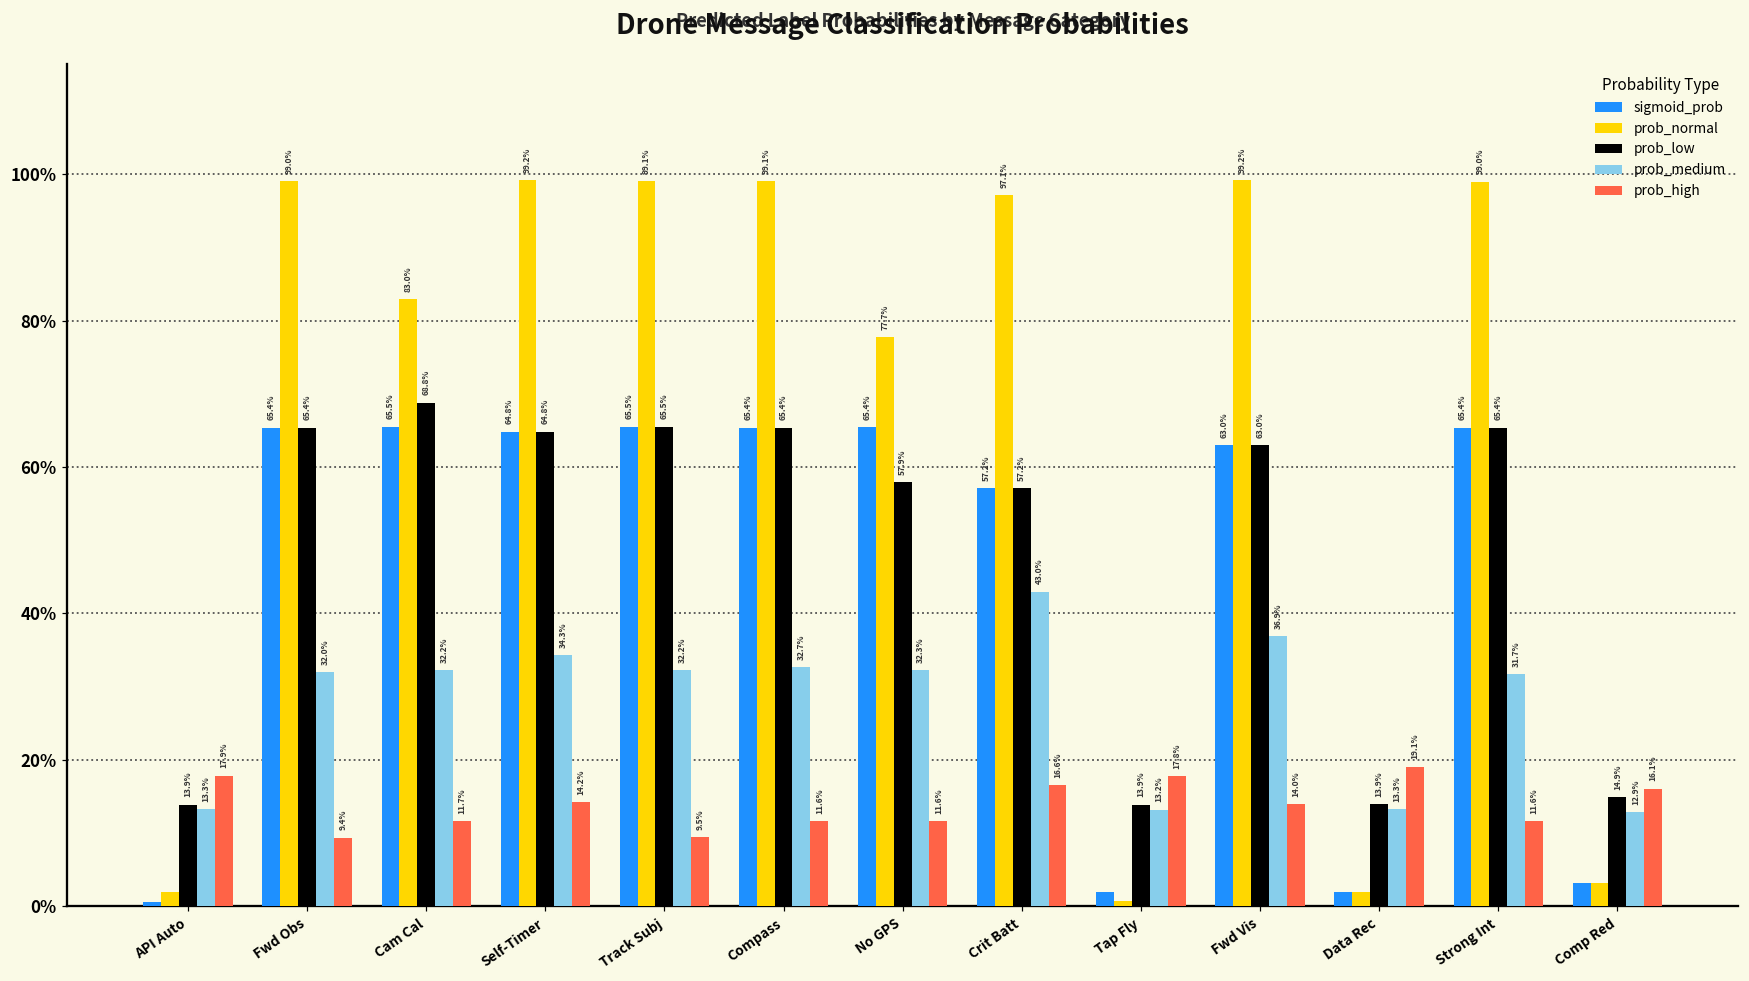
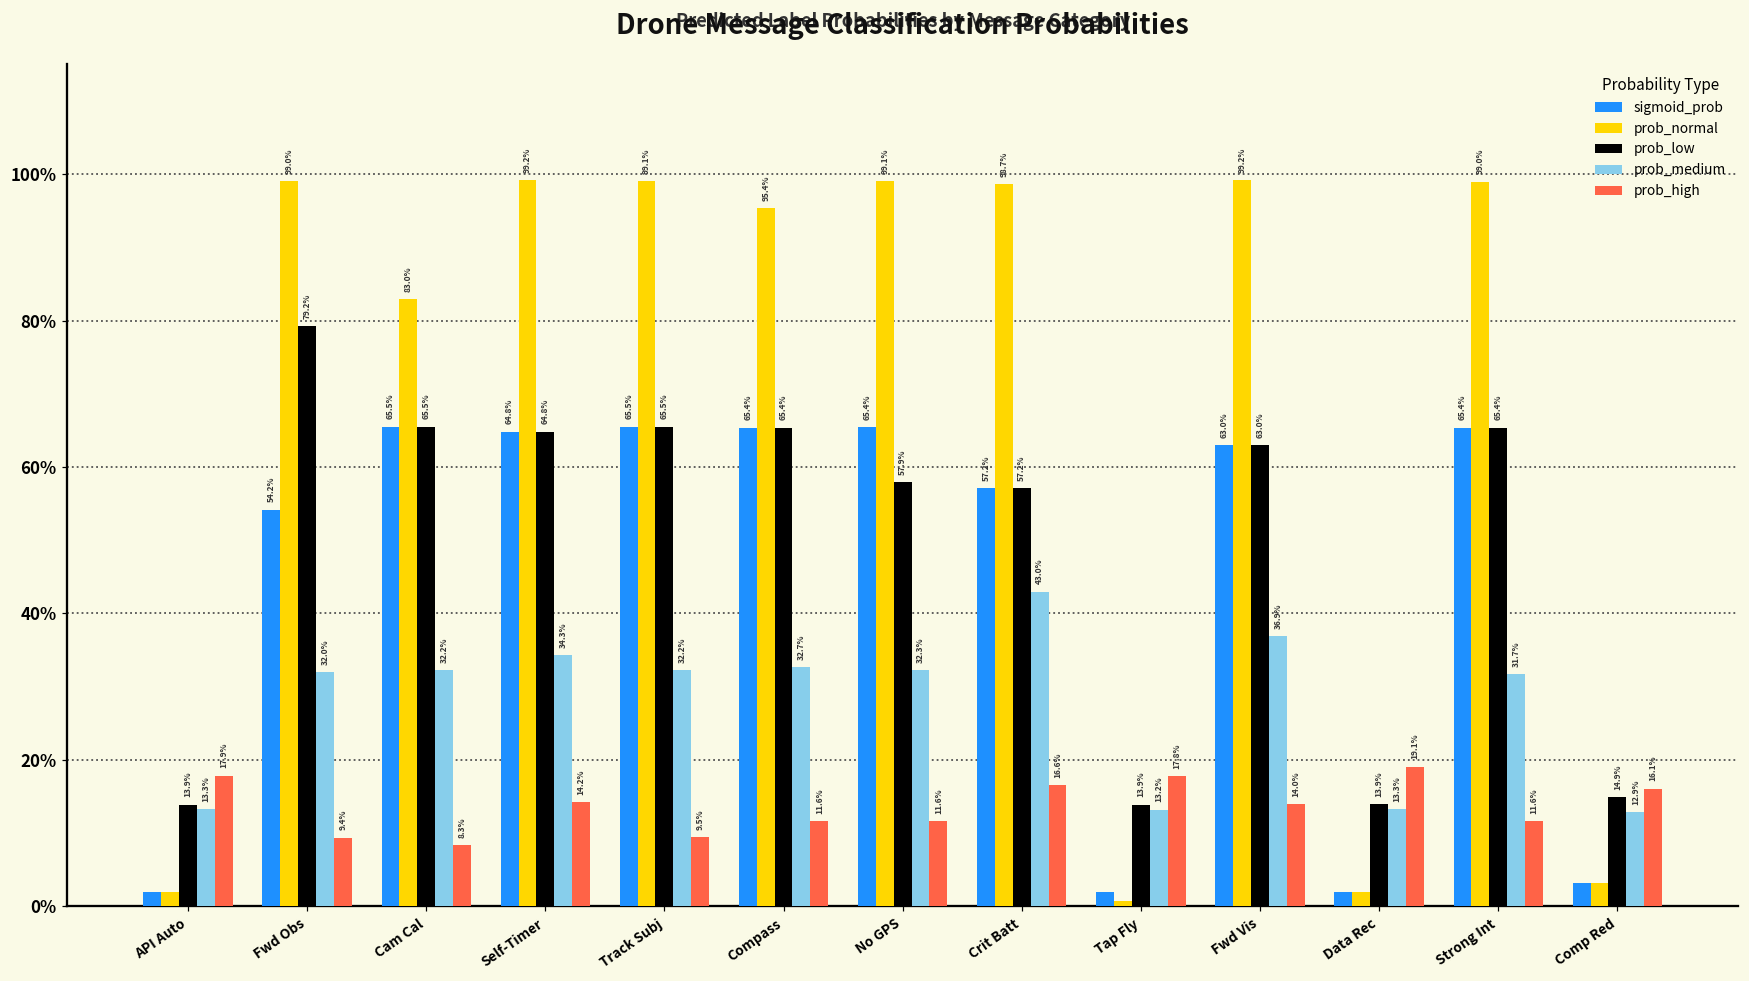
  {
    "sigmoid_prob": {
-     "API Auto": "1%",
-     "Fwd Obs": "65.4%",
+     "API Auto": "2%",
+     "Fwd Obs": "54.2%",
      "Cam Cal": "65.5%",
      "Self-Timer": "64.8%",
      "Track Subj": "65.5%",
      "Compass": "65.4%",
      "No GPS": "65.4%",
      "Crit Batt": "57.2%",
      "Fwd Vis": "63.0%",
      "Strong Int": "65.4%"
    },
    "prob_normal": {
      "Fwd Obs": "99.0%",
      "Cam Cal": "83.0%",
      "Self-Timer": "99.2%",
      "Track Subj": "99.1%",
-     "Compass": "99.1%",
-     "No GPS": "77.7%",
-     "Crit Batt": "97.1%",
+     "Compass": "95.4%",
+     "No GPS": "99.1%",
+     "Crit Batt": "98.7%",
      "Fwd Vis": "99.2%",
      "Strong Int": "99.0%"
    },
    "prob_low": {
      "API Auto": "13.9%",
-     "Fwd Obs": "65.4%",
-     "Cam Cal": "68.8%",
+     "Fwd Obs": "79.2%",
+     "Cam Cal": "65.5%",
      "Self-Timer": "64.8%",
      "Track Subj": "65.5%",
      "Compass": "65.4%",
      "No GPS": "57.9%",
      "Crit Batt": "57.2%",
      "Tap Fly": "13.9%",
      "Fwd Vis": "63.0%",
      "Data Rec": "13.9%",
      "Strong Int": "65.4%",
      "Comp Red": "14.9%"
    },
    "prob_medium": {
      "API Auto": "13.3%",
      "Fwd Obs": "32.0%",
      "Cam Cal": "32.2%",
      "Self-Timer": "34.3%",
      "Track Subj": "32.2%",
      "Compass": "32.7%",
      "No GPS": "32.3%",
      "Crit Batt": "43.0%",
      "Tap Fly": "13.2%",
      "Fwd Vis": "36.9%",
      "Data Rec": "13.3%",
      "Strong Int": "31.7%",
      "Comp Red": "12.9%"
    },
    "prob_high": {
      "API Auto": "17.9%",
      "Fwd Obs": "9.4%",
-     "Cam Cal": "11.7%",
+     "Cam Cal": "8.3%",
      "Self-Timer": "14.2%",
      "Track Subj": "9.5%",
      "Compass": "11.6%",
      "No GPS": "11.6%",
      "Crit Batt": "16.6%",
      "Tap Fly": "17.8%",
      "Fwd Vis": "14.0%",
      "Data Rec": "19.1%",
      "Strong Int": "11.6%",
      "Comp Red": "16.1%"
    }
  }
